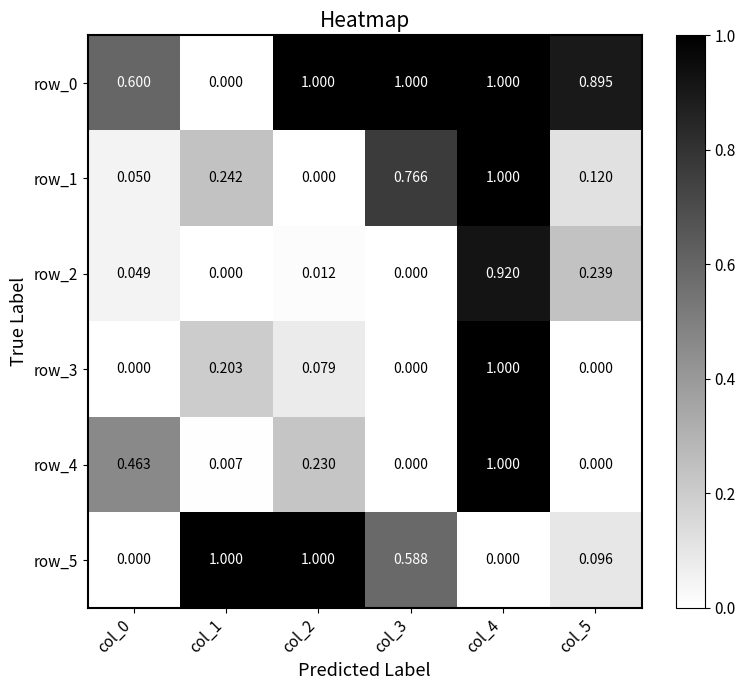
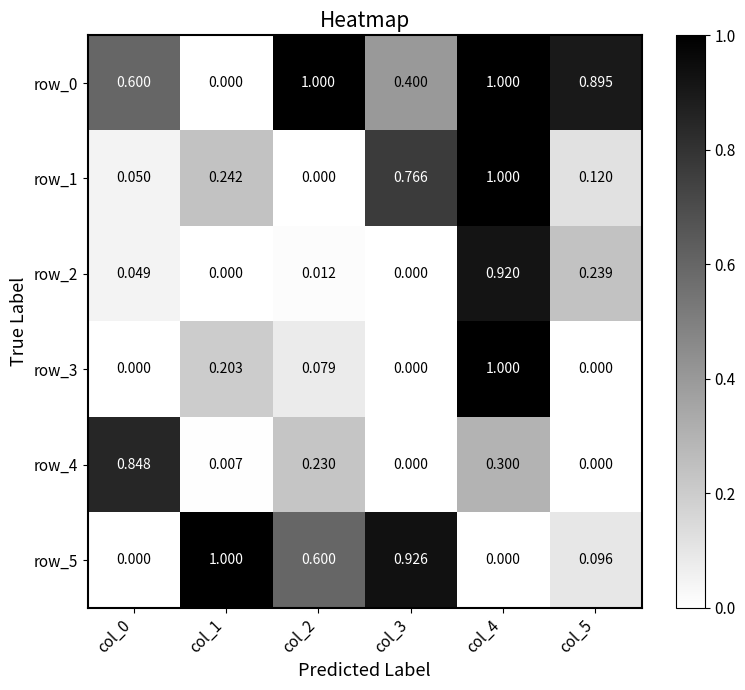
  {
    "row_0": {
      "col_0": 0.600,
      "col_1": 0.000,
      "col_2": 1.000,
-     "col_3": 1.000,
+     "col_3": 0.400,
      "col_4": 1.000,
      "col_5": 0.895
    },
    "row_1": {
      "col_0": 0.050,
      "col_1": 0.242,
      "col_2": 0.000,
      "col_3": 0.766,
      "col_4": 1.000,
      "col_5": 0.120
    },
    "row_2": {
      "col_0": 0.049,
      "col_1": 0.000,
      "col_2": 0.012,
      "col_3": 0.000,
      "col_4": 0.920,
      "col_5": 0.239
    },
    "row_3": {
      "col_0": 0.000,
      "col_1": 0.203,
      "col_2": 0.079,
      "col_3": 0.000,
      "col_4": 1.000,
      "col_5": 0.000
    },
    "row_4": {
-     "col_0": 0.463,
+     "col_0": 0.848,
      "col_1": 0.007,
      "col_2": 0.230,
      "col_3": 0.000,
-     "col_4": 1.000,
+     "col_4": 0.300,
      "col_5": 0.000
    },
    "row_5": {
      "col_0": 0.000,
      "col_1": 1.000,
-     "col_2": 1.000,
-     "col_3": 0.588,
+     "col_2": 0.600,
+     "col_3": 0.926,
      "col_4": 0.000,
      "col_5": 0.096
    }
  }
